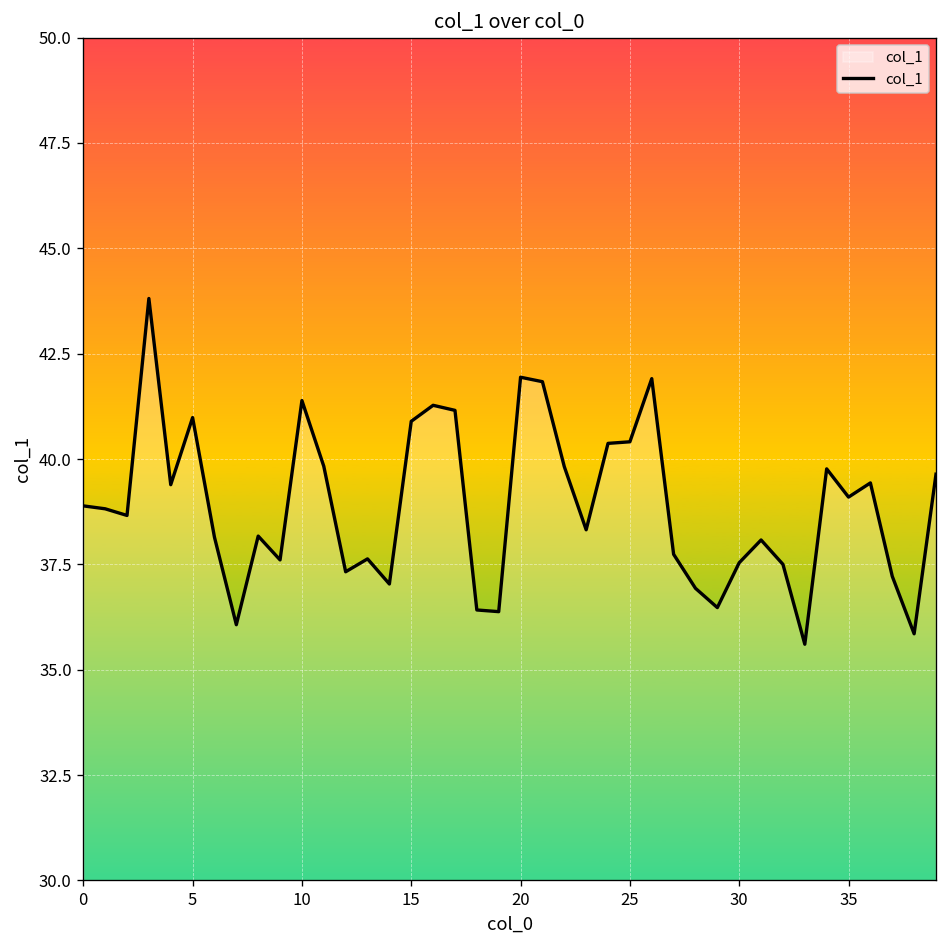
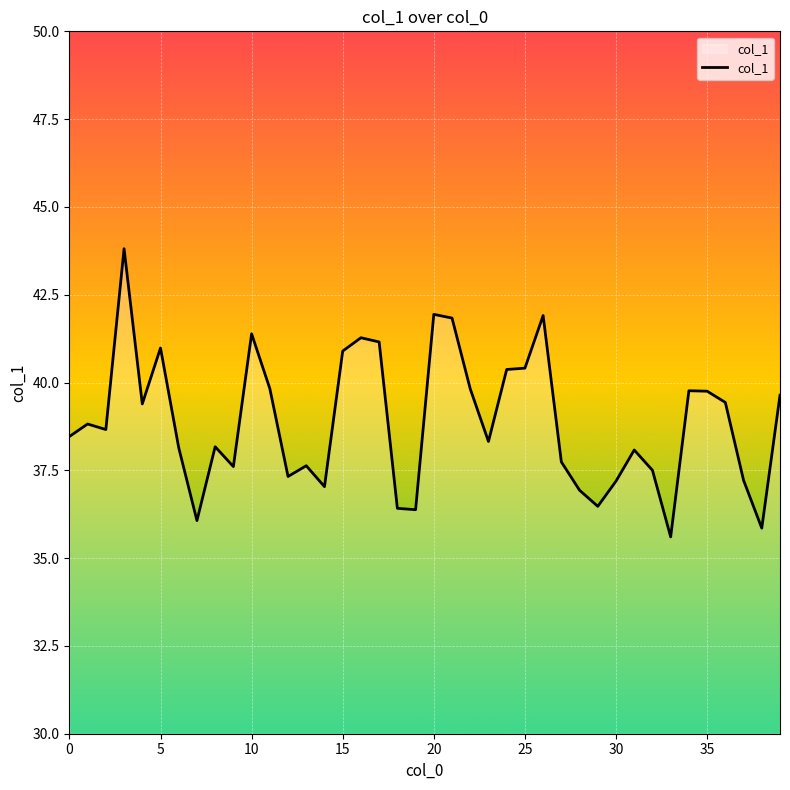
  {
-   "0": 38.9,
+   "0": 38.5,
    "5": 41.0,
    "10": 41.4,
    "15": 40.9,
    "20": 41.9,
    "25": 40.4,
-   "30": 37.5,
-   "35": 39.1
+   "30": 37.2,
+   "35": 39.8
  }
